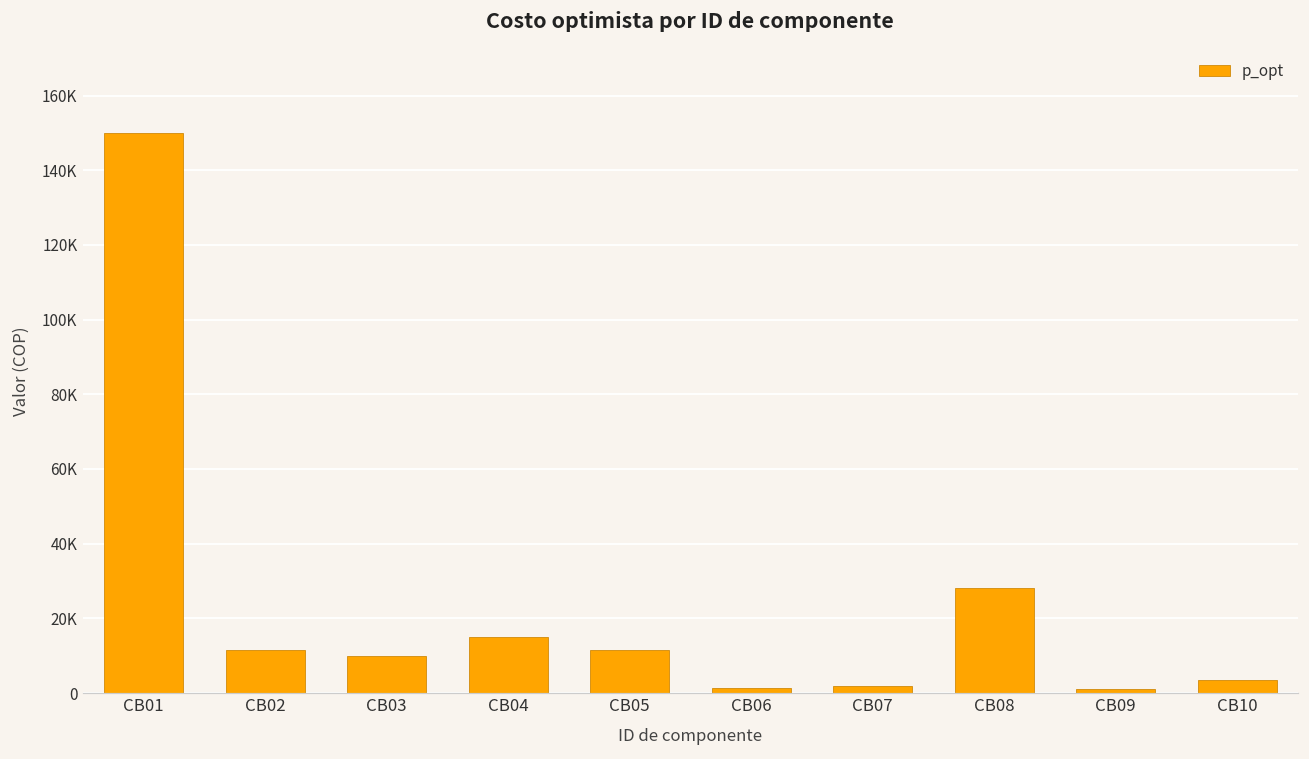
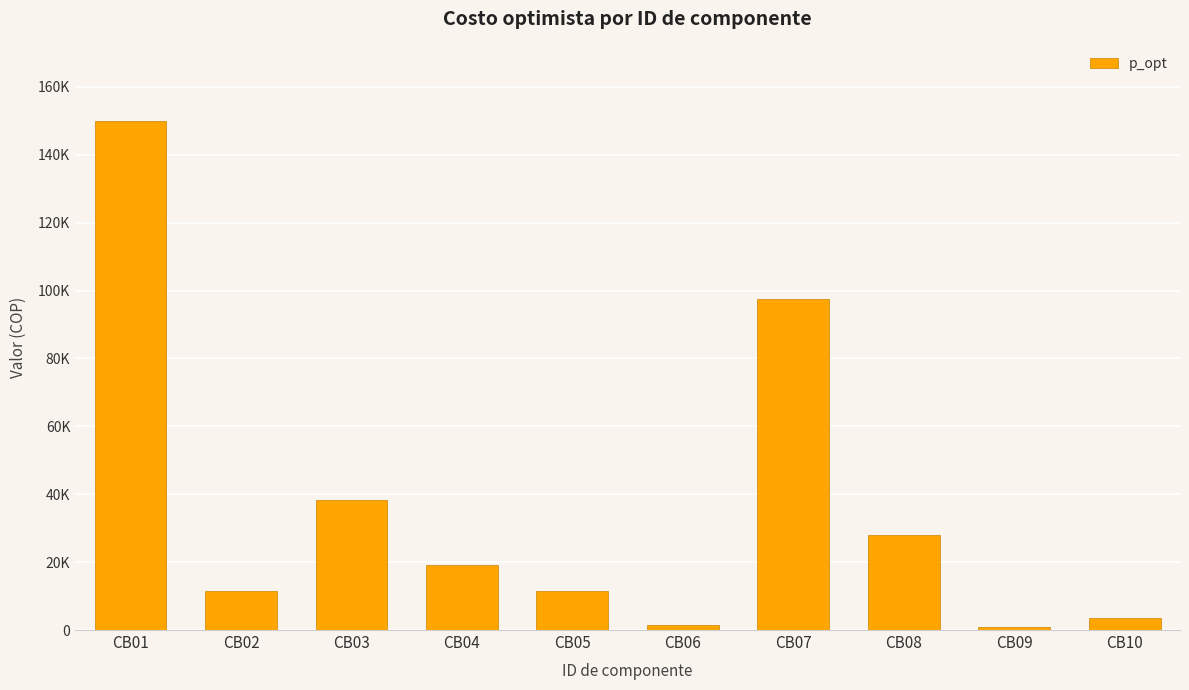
  {
    "CB01": 150000,
    "CB02": 11000,
-   "CB03": 10000,
-   "CB04": 15000,
+   "CB03": 38000,
+   "CB04": 19000,
    "CB05": 12000,
    "CB06": 1000,
-   "CB07": 2000,
+   "CB07": 98000,
    "CB08": 28000,
    "CB09": 1000,
    "CB10": 4000
  }
